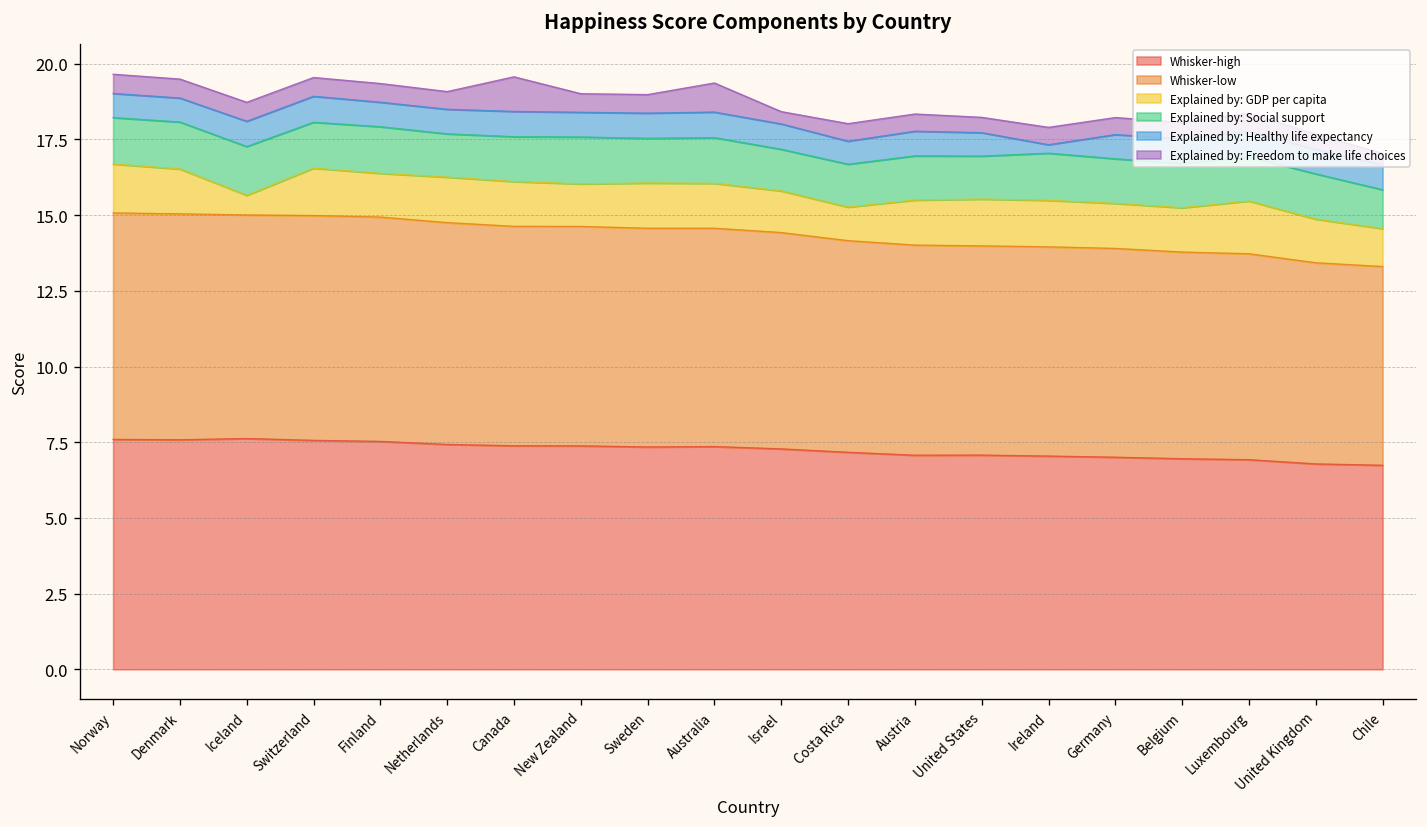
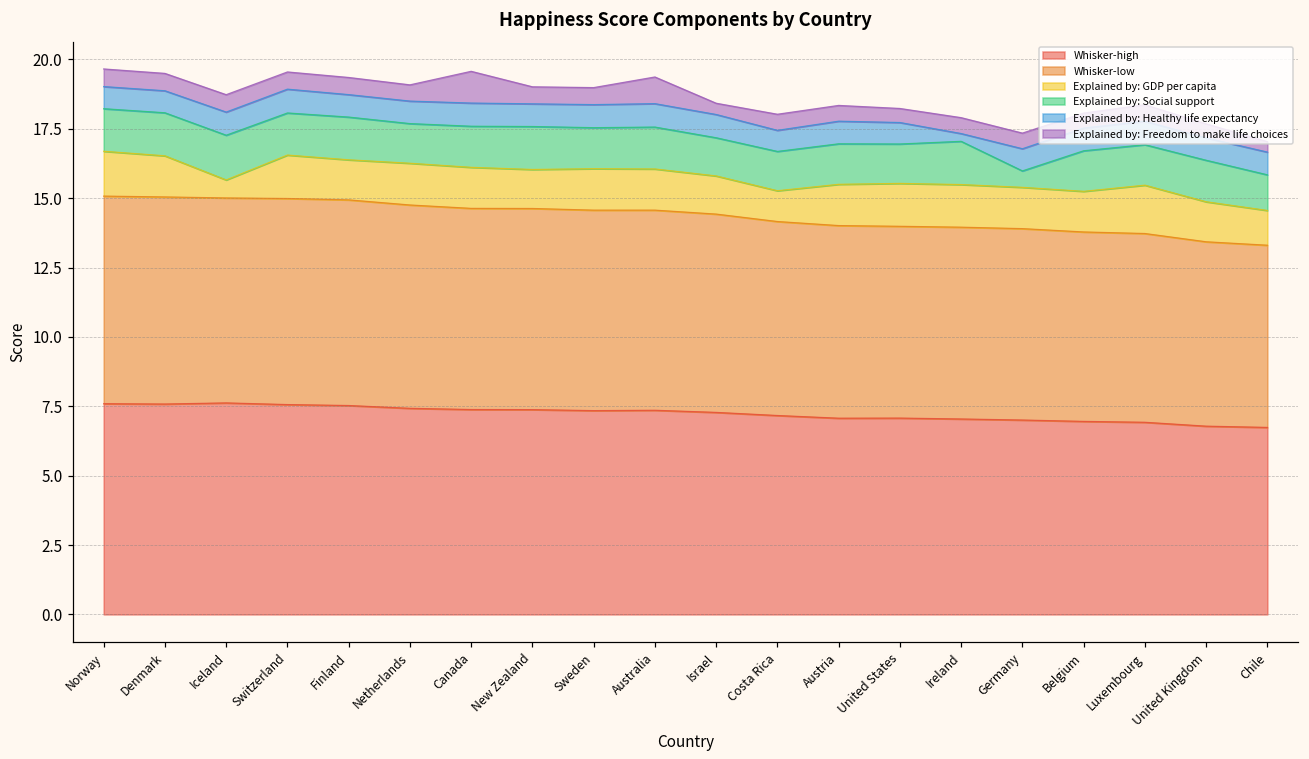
  {
    "Explained by: GDP per capita": {
      "Norway": 1.6,
      "Denmark": 1.5,
      "Iceland": 0.6,
      "Switzerland": 1.6,
      "Finland": 1.4,
      "Netherlands": 1.5,
      "Canada": 1.5,
      "New Zealand": 1.4,
      "Sweden": 1.5,
      "Australia": 1.5,
      "Israel": 1.4,
      "Costa Rica": 1.1,
      "Austria": 1.5,
      "United States": 1.5,
      "Ireland": 1.5,
      "Germany": 1.5,
      "Belgium": 1.5,
      "Luxembourg": 1.7,
      "United Kingdom": 1.4,
      "Chile": 1.3
    },
    "Explained by: Social support": {
      "Norway": 1.5,
      "Denmark": 1.6,
      "Iceland": 1.6,
      "Switzerland": 1.5,
      "Finland": 1.5,
      "Netherlands": 1.4,
      "Canada": 1.5,
      "New Zealand": 1.5,
      "Sweden": 1.5,
      "Australia": 1.5,
      "Israel": 1.4,
      "Costa Rica": 1.4,
      "Austria": 1.5,
      "United States": 1.4,
      "Ireland": 1.6,
-     "Germany": 1.5,
+     "Germany": 0.6,
      "Belgium": 1.5,
      "United Kingdom": 1.5,
      "Chile": 1.3
    },
    "Explained by: Healthy life expectancy": {
      "Norway": 0.8,
      "Denmark": 0.8,
      "Iceland": 0.8,
      "Switzerland": 0.9,
      "Finland": 0.8,
      "Netherlands": 0.8,
      "Canada": 0.8,
      "New Zealand": 0.8,
      "Sweden": 0.8,
      "Australia": 0.8,
      "Israel": 0.8,
      "Costa Rica": 0.8,
      "Austria": 0.8,
      "United States": 0.8,
      "Ireland": 0.3,
      "Germany": 0.8,
      "Chile": 0.8
    },
    "Explained by: Freedom to make life choices": {
      "Norway": 0.6,
      "Denmark": 0.6,
      "Iceland": 0.6,
      "Switzerland": 0.6,
      "Finland": 0.6,
      "Netherlands": 0.6,
      "Canada": 1.1,
      "New Zealand": 0.6,
      "Sweden": 0.6,
      "Australia": 1.0,
      "Israel": 0.4,
      "Costa Rica": 0.6,
      "Austria": 0.6,
      "United States": 0.5,
      "Ireland": 0.6,
      "Germany": 0.6
    }
  }
